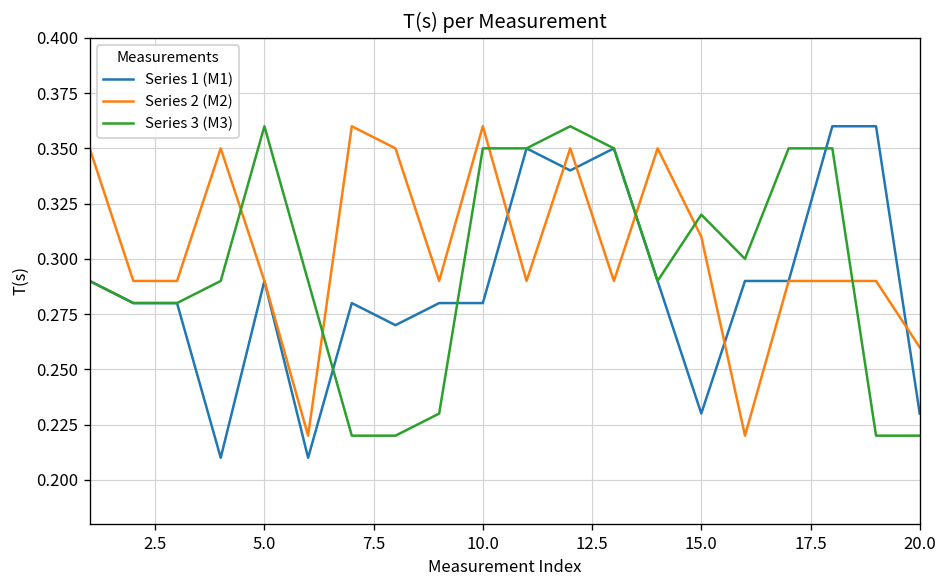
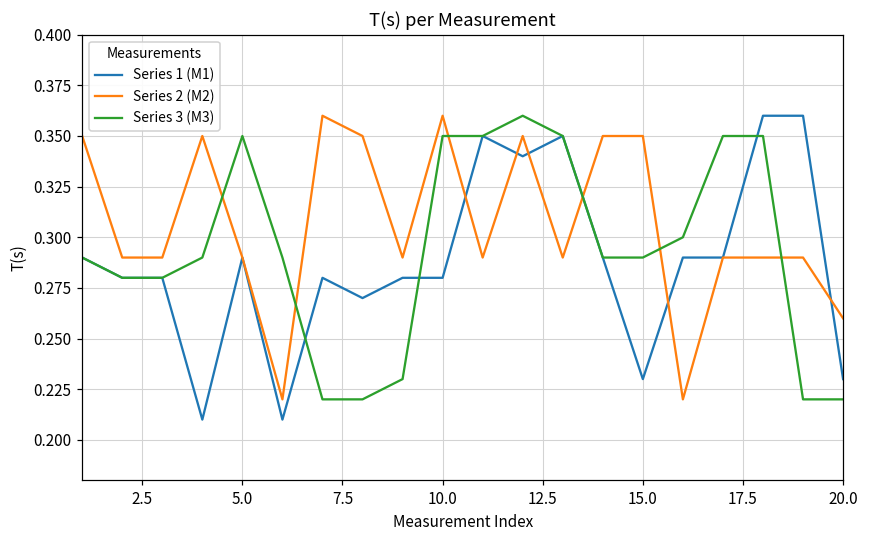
  {
    "Series 1 (M1)": {
      "10.0": 0.28,
      "15.0": 0.23,
      "20.0": 0.23
    },
    "Series 2 (M2)": {
      "10.0": 0.36,
-     "15.0": 0.31,
+     "15.0": 0.35,
      "20.0": 0.26
    },
    "Series 3 (M3)": {
-     "5.0": 0.36,
+     "5.0": 0.35,
      "10.0": 0.35,
-     "15.0": 0.32,
+     "15.0": 0.29,
      "20.0": 0.22
    }
  }
